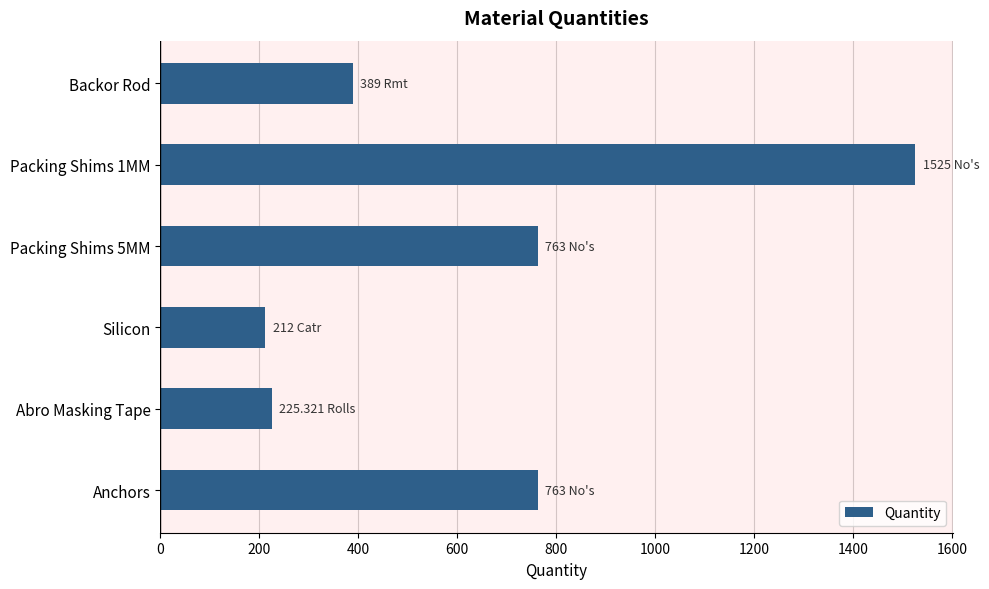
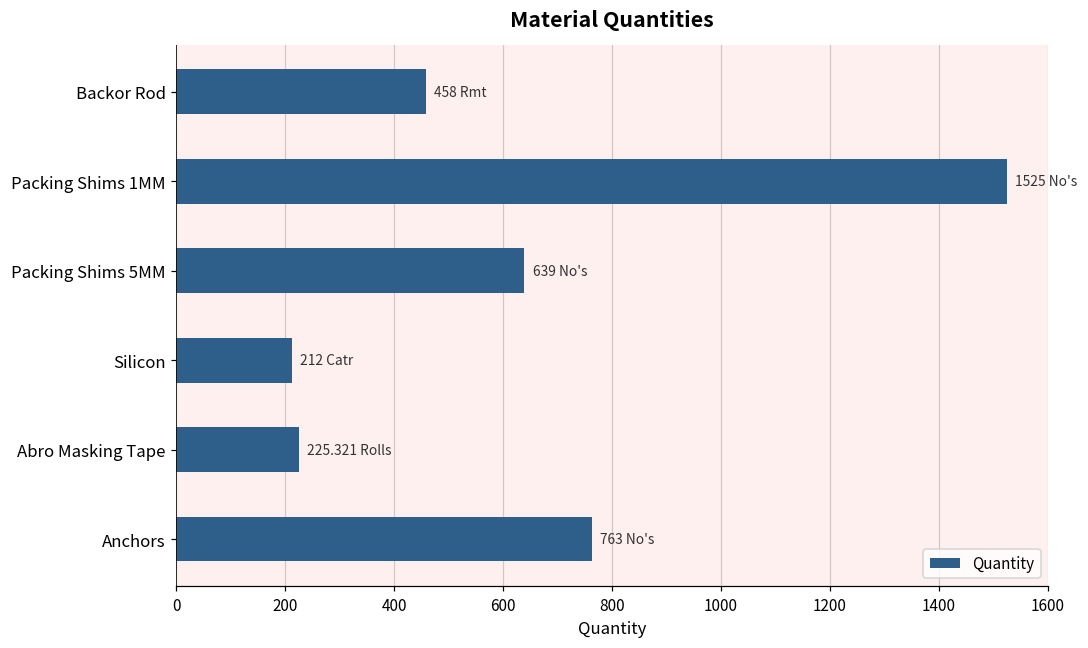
  {
-   "Backor Rod": 389,
+   "Backor Rod": 458,
    "Packing Shims 1MM": 1525,
-   "Packing Shims 5MM": 763,
+   "Packing Shims 5MM": 639,
    "Silicon": 212,
    "Abro Masking Tape": 225.321,
    "Anchors": 763
  }
